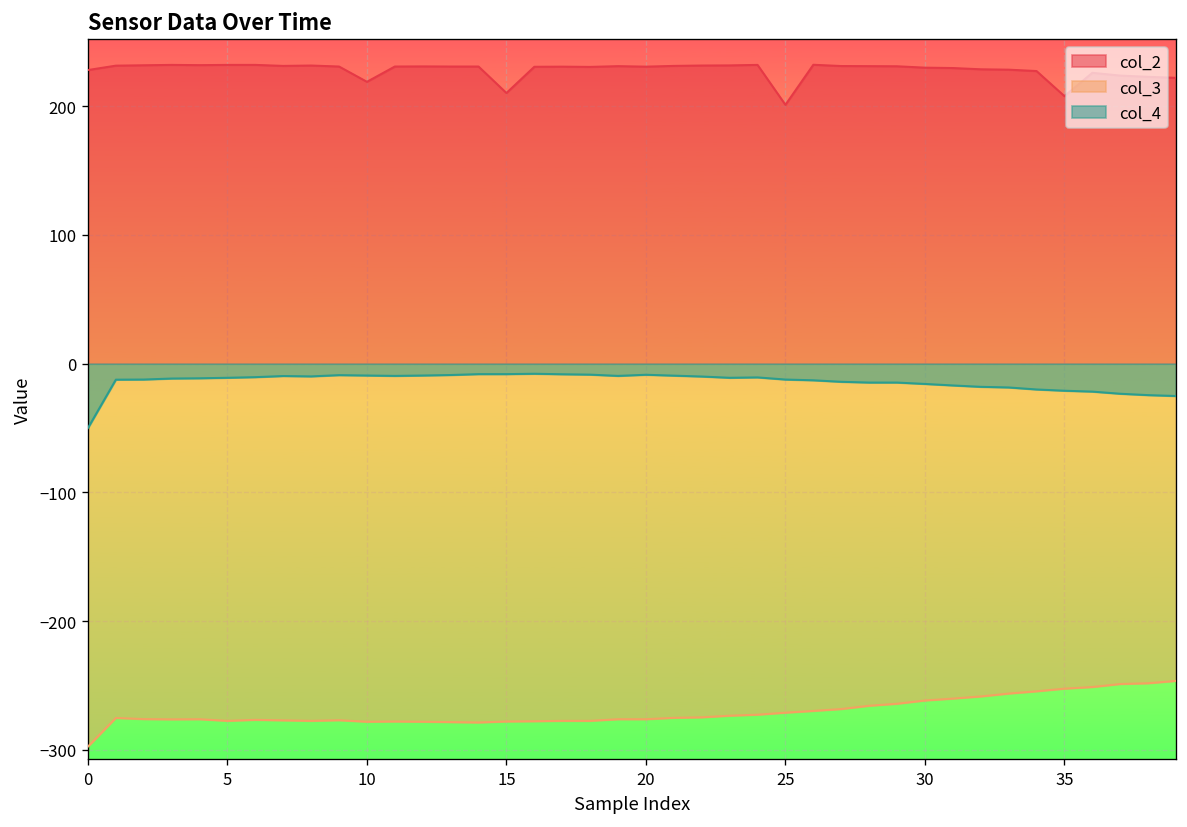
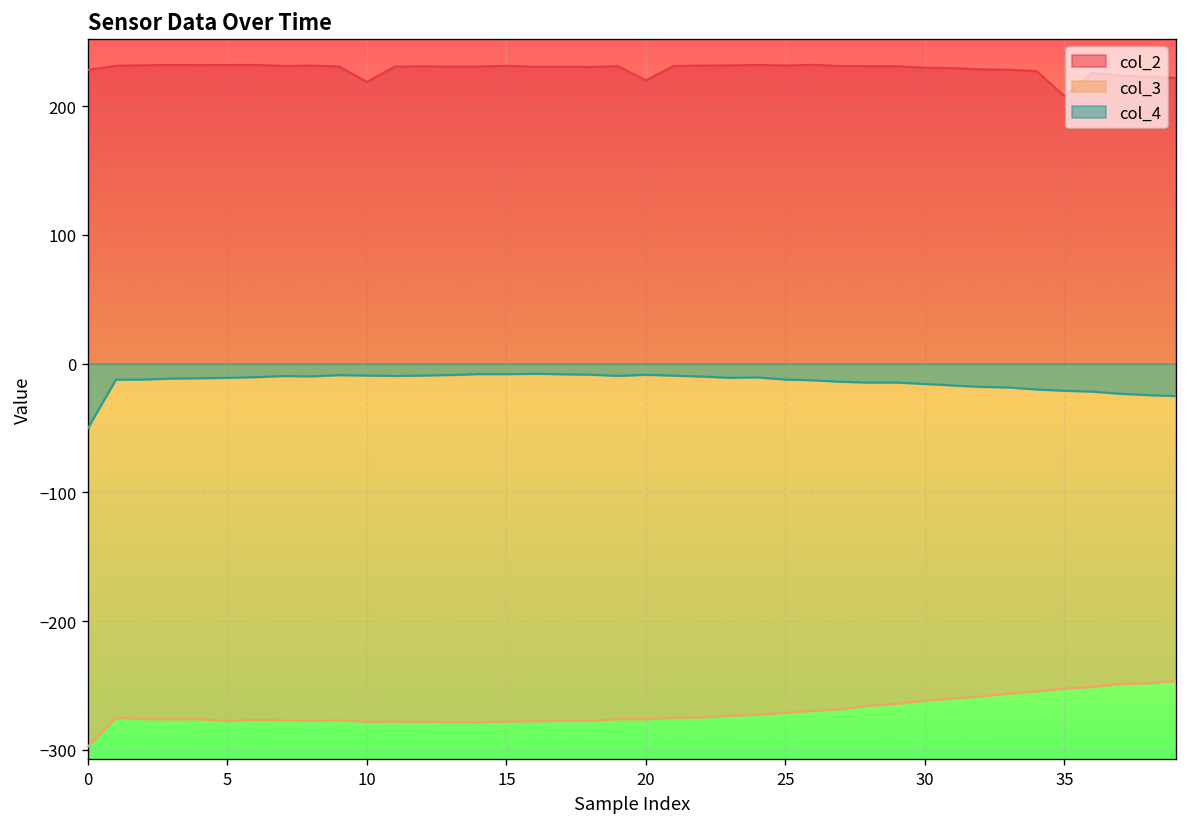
  {
    "col_2": {
      "0": 228,
      "5": 232,
      "10": 219,
-     "15": 210,
-     "20": 231,
-     "25": 201,
+     "15": 231,
+     "20": 220,
+     "25": 232,
      "30": 230,
      "35": 208
    }
  }
